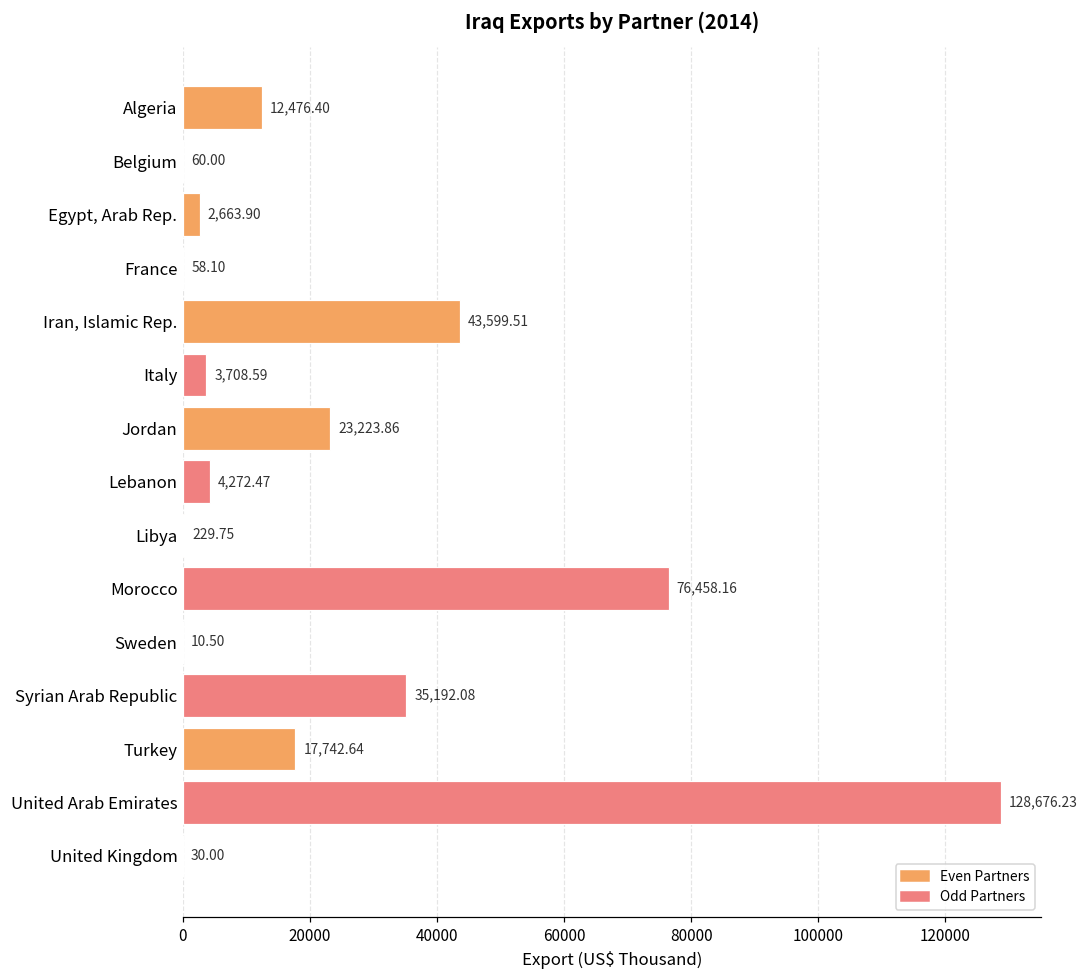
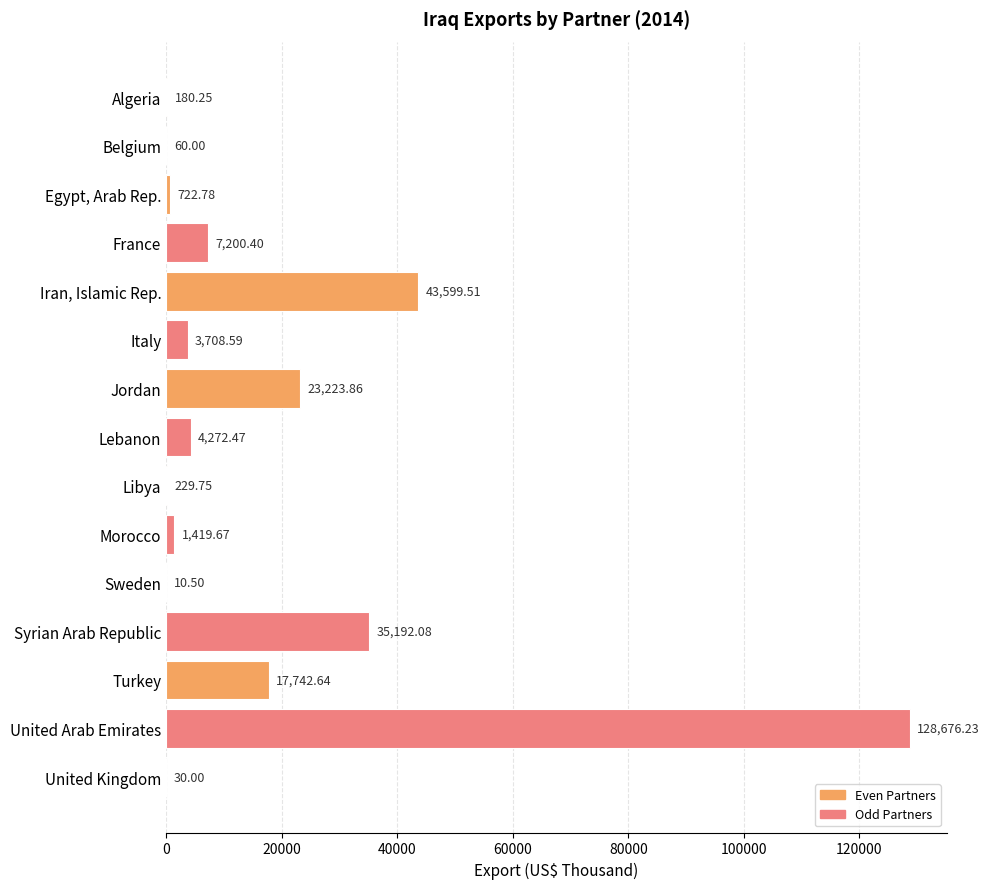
  {
-   "Algeria": "12,476.40",
+   "Algeria": "180.25",
    "Belgium": "60.00",
-   "Egypt, Arab Rep.": "2,663.90",
-   "France": "58.10",
+   "Egypt, Arab Rep.": "722.78",
+   "France": "7,200.40",
    "Iran, Islamic Rep.": "43,599.51",
    "Italy": "3,708.59",
    "Jordan": "23,223.86",
    "Lebanon": "4,272.47",
    "Libya": "229.75",
-   "Morocco": "76,458.16",
+   "Morocco": "1,419.67",
    "Sweden": "10.50",
    "Syrian Arab Republic": "35,192.08",
    "Turkey": "17,742.64",
    "United Arab Emirates": "128,676.23",
    "United Kingdom": "30.00"
  }
